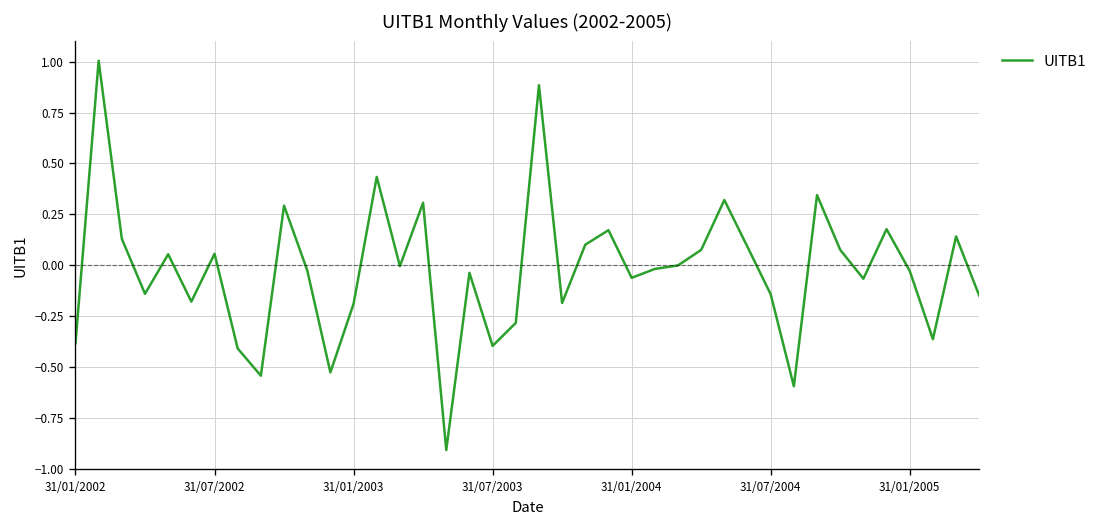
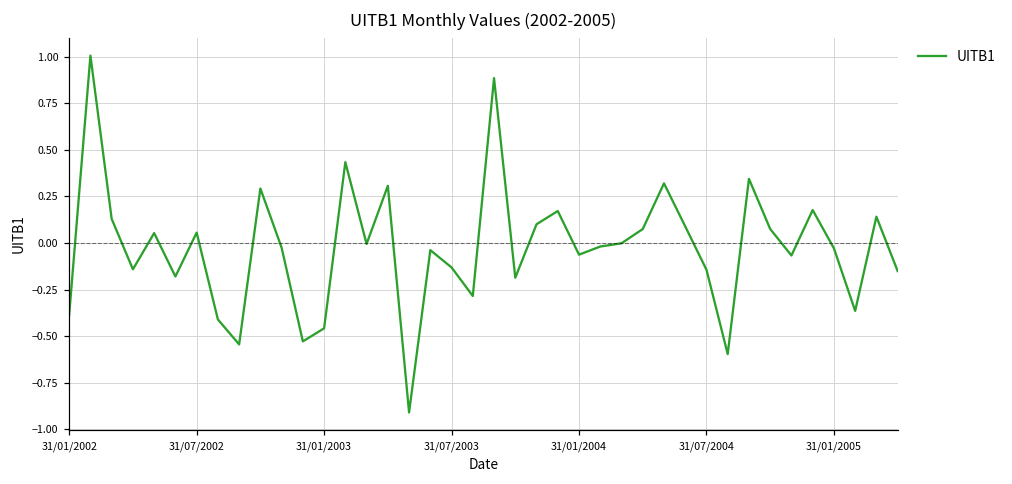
  {
    "31/01/2002": -0.38,
    "31/07/2002": 0.06,
-   "31/01/2003": -0.19,
-   "31/07/2003": -0.40,
+   "31/01/2003": -0.46,
+   "31/07/2003": -0.13,
    "31/01/2004": -0.06,
    "31/07/2004": -0.14,
    "31/01/2005": -0.03
  }
